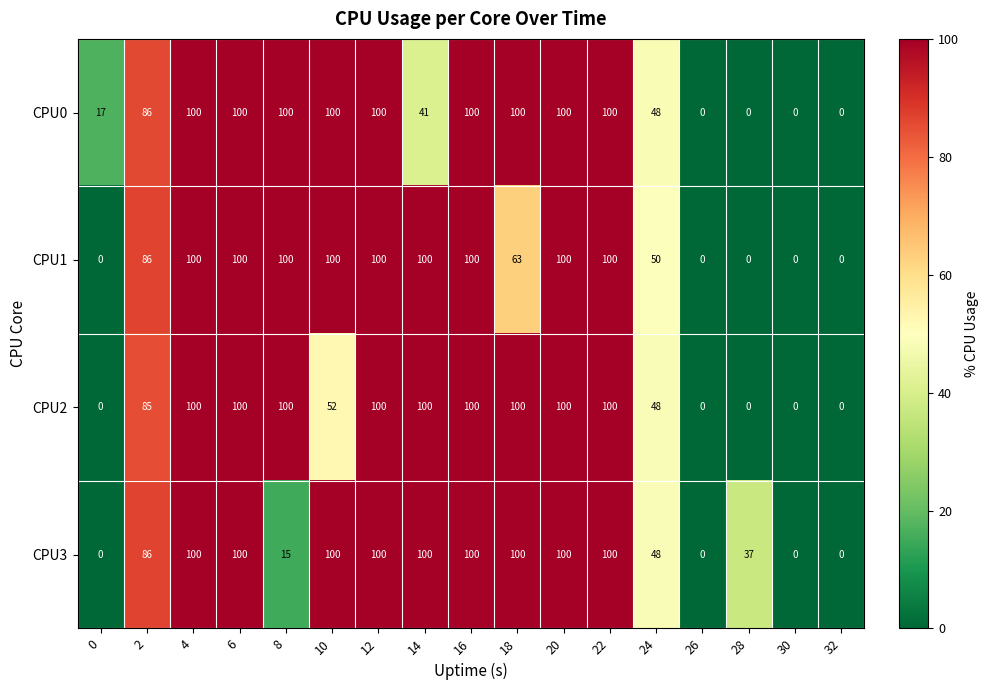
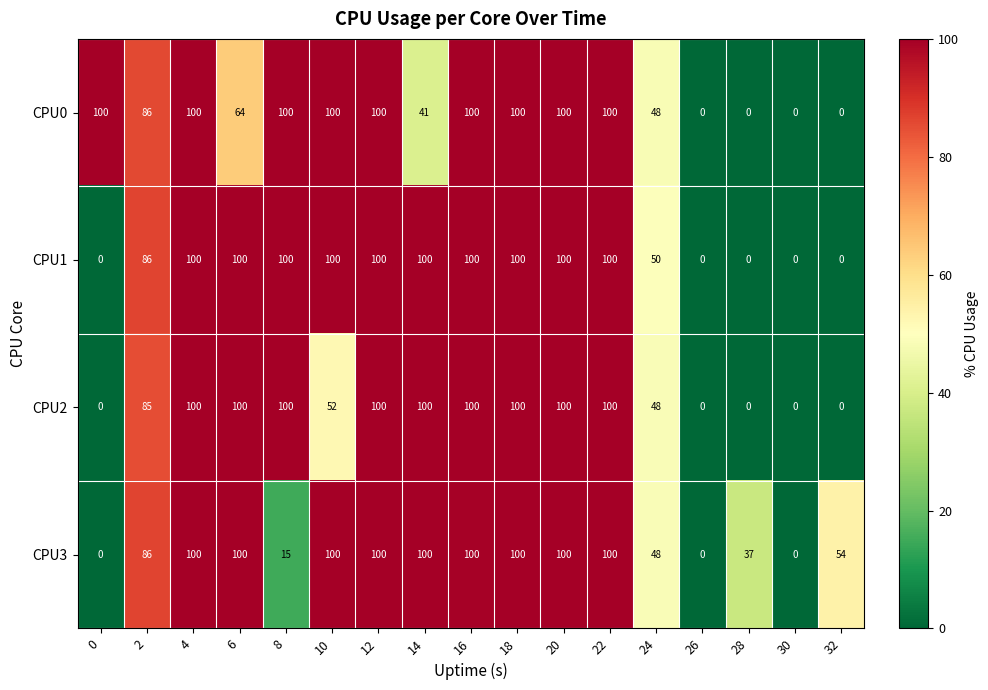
  {
    "CPU0": {
-     "0": 17,
+     "0": 100,
      "2": 86,
      "4": 100,
-     "6": 100,
+     "6": 64,
      "8": 100,
      "10": 100,
      "12": 100,
      "14": 41,
      "16": 100,
      "18": 100,
      "20": 100,
      "22": 100,
      "24": 48,
      "26": 0,
      "28": 0,
      "30": 0,
      "32": 0
    },
    "CPU1": {
      "0": 0,
      "2": 86,
      "4": 100,
      "6": 100,
      "8": 100,
      "10": 100,
      "12": 100,
      "14": 100,
      "16": 100,
-     "18": 63,
+     "18": 100,
      "20": 100,
      "22": 100,
      "24": 50,
      "26": 0,
      "28": 0,
      "30": 0,
      "32": 0
    },
    "CPU2": {
      "0": 0,
      "2": 85,
      "4": 100,
      "6": 100,
      "8": 100,
      "10": 52,
      "12": 100,
      "14": 100,
      "16": 100,
      "18": 100,
      "20": 100,
      "22": 100,
      "24": 48,
      "26": 0,
      "28": 0,
      "30": 0,
      "32": 0
    },
    "CPU3": {
      "0": 0,
      "2": 86,
      "4": 100,
      "6": 100,
      "8": 15,
      "10": 100,
      "12": 100,
      "14": 100,
      "16": 100,
      "18": 100,
      "20": 100,
      "22": 100,
      "24": 48,
      "26": 0,
      "28": 37,
      "30": 0,
-     "32": 0
+     "32": 54
    }
  }
